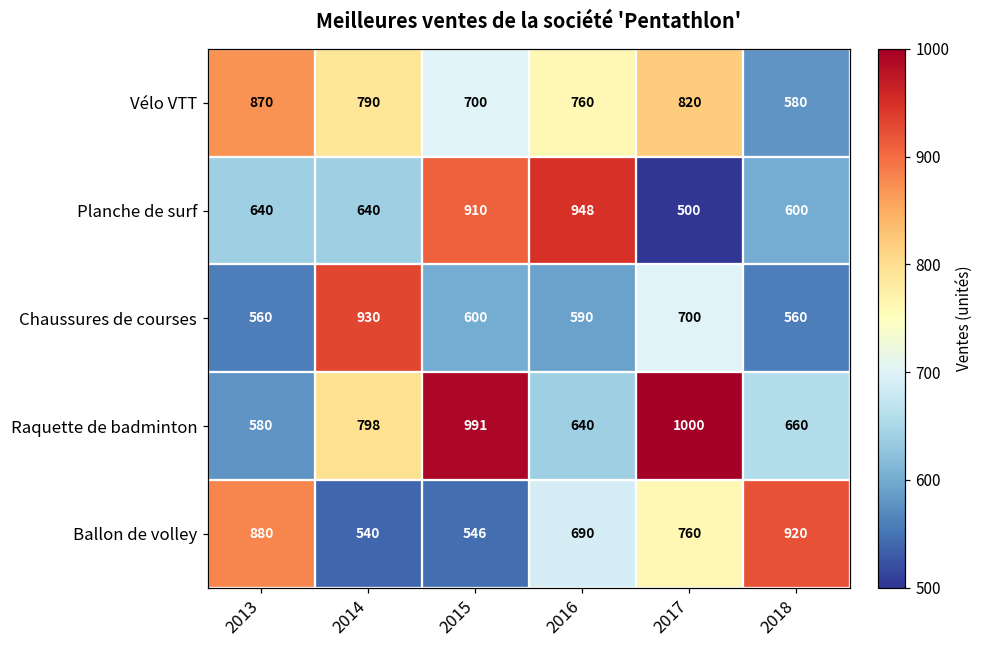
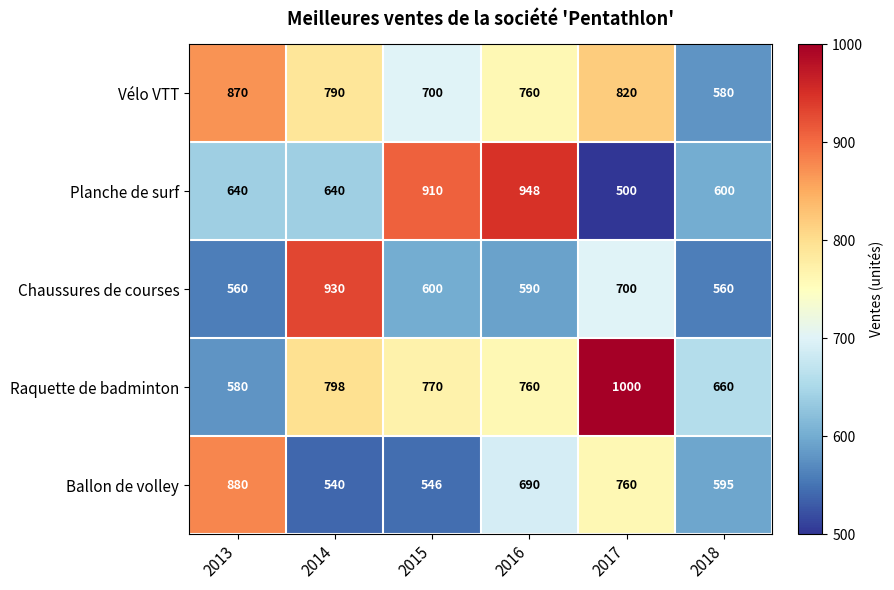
  {
    "Vélo VTT": {
      "2013": 870,
      "2014": 790,
      "2015": 700,
      "2016": 760,
      "2017": 820,
      "2018": 580
    },
    "Planche de surf": {
      "2013": 640,
      "2014": 640,
      "2015": 910,
      "2016": 948,
      "2017": 500,
      "2018": 600
    },
    "Chaussures de courses": {
      "2013": 560,
      "2014": 930,
      "2015": 600,
      "2016": 590,
      "2017": 700,
      "2018": 560
    },
    "Raquette de badminton": {
      "2013": 580,
      "2014": 798,
-     "2015": 991,
-     "2016": 640,
+     "2015": 770,
+     "2016": 760,
      "2017": 1000,
      "2018": 660
    },
    "Ballon de volley": {
      "2013": 880,
      "2014": 540,
      "2015": 546,
      "2016": 690,
      "2017": 760,
-     "2018": 920
+     "2018": 595
    }
  }
